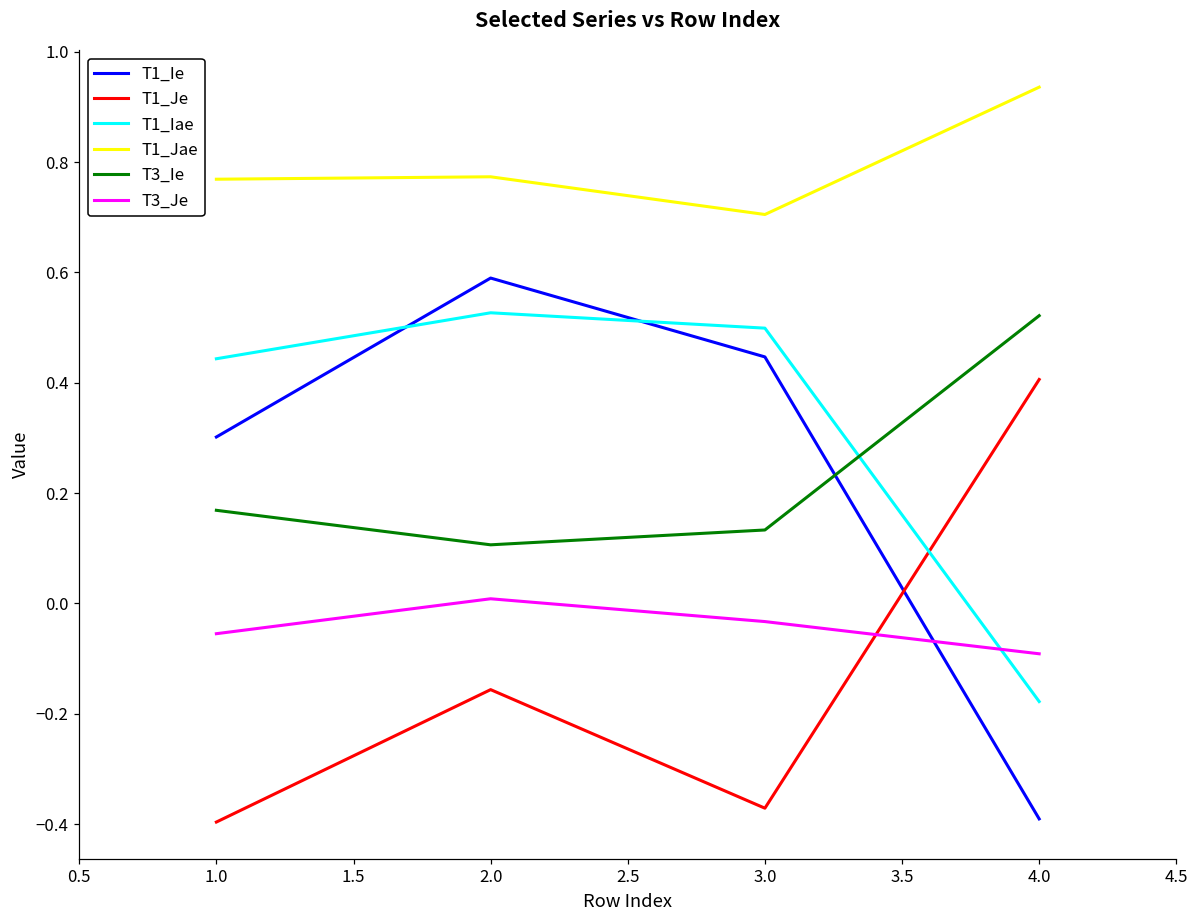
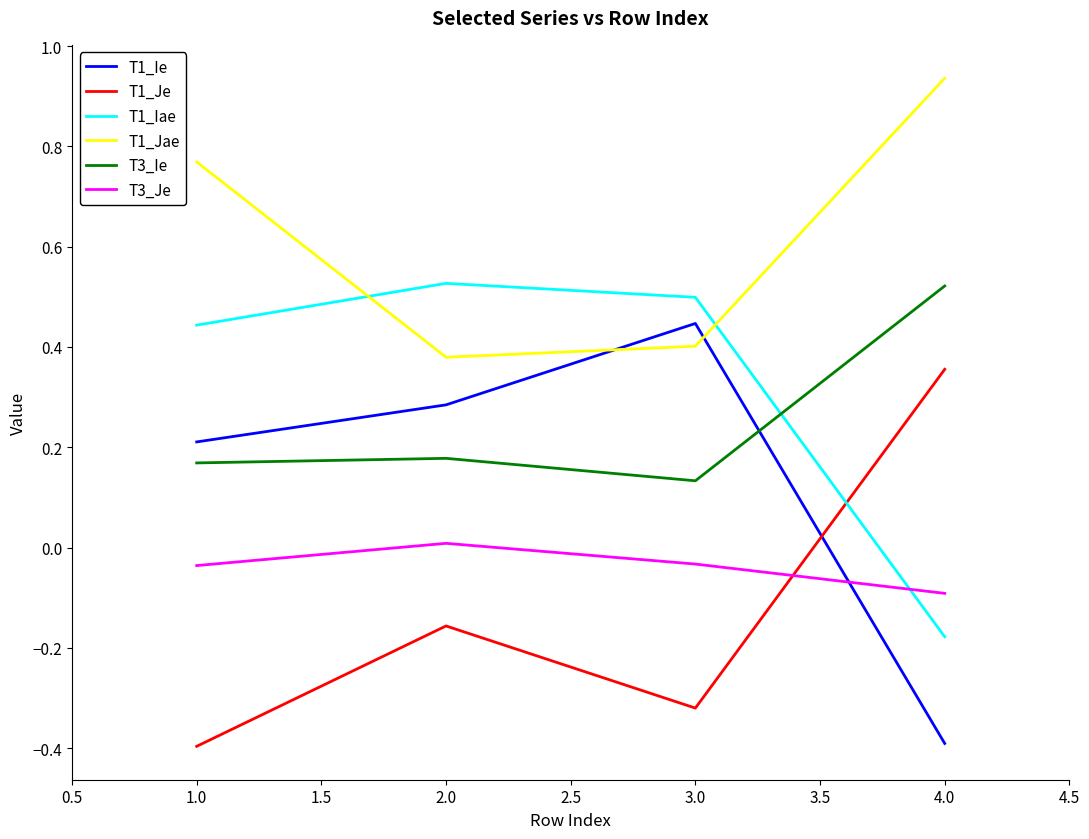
  {
    "T1_Ie": {
-     "1.0": 0.30,
-     "2.0": 0.59,
+     "1.0": 0.21,
+     "2.0": 0.28,
      "3.0": 0.45,
      "4.0": -0.39
    },
    "T1_Je": {
      "1.0": -0.40,
      "2.0": -0.16,
-     "3.0": -0.37,
-     "4.0": 0.41
+     "3.0": -0.32,
+     "4.0": 0.36
    },
    "T1_Iae": {
      "1.0": 0.44,
      "2.0": 0.53,
      "3.0": 0.50,
      "4.0": -0.18
    },
    "T1_Jae": {
      "1.0": 0.77,
-     "2.0": 0.77,
-     "3.0": 0.71,
+     "2.0": 0.38,
+     "3.0": 0.40,
      "4.0": 0.94
    },
    "T3_Ie": {
      "1.0": 0.17,
-     "2.0": 0.11,
+     "2.0": 0.18,
      "3.0": 0.13,
      "4.0": 0.52
    },
    "T3_Je": {
-     "1.0": -0.05,
+     "1.0": -0.04,
      "2.0": 0.01,
      "3.0": -0.03,
      "4.0": -0.09
    }
  }
